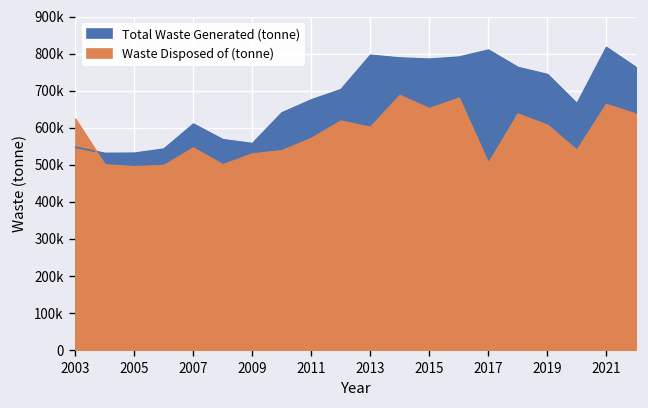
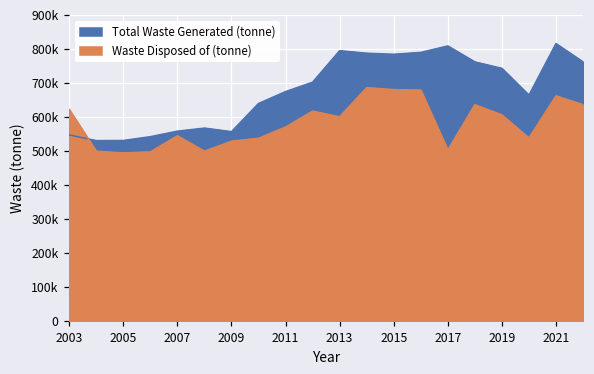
  {
    "Total Waste Generated (tonne)": {
      "2003": 550000,
      "2005": 530000,
-     "2007": 610000,
+     "2007": 560000,
      "2009": 560000,
      "2011": 680000,
      "2013": 800000,
      "2015": 790000,
      "2017": 810000,
      "2019": 740000,
      "2021": 820000
    },
    "Waste Disposed of (tonne)": {
      "2003": 620000,
      "2005": 500000,
      "2007": 550000,
      "2009": 530000,
      "2011": 570000,
      "2013": 600000,
-     "2015": 650000,
+     "2015": 680000,
      "2017": 500000,
      "2019": 610000,
      "2021": 660000
    }
  }
